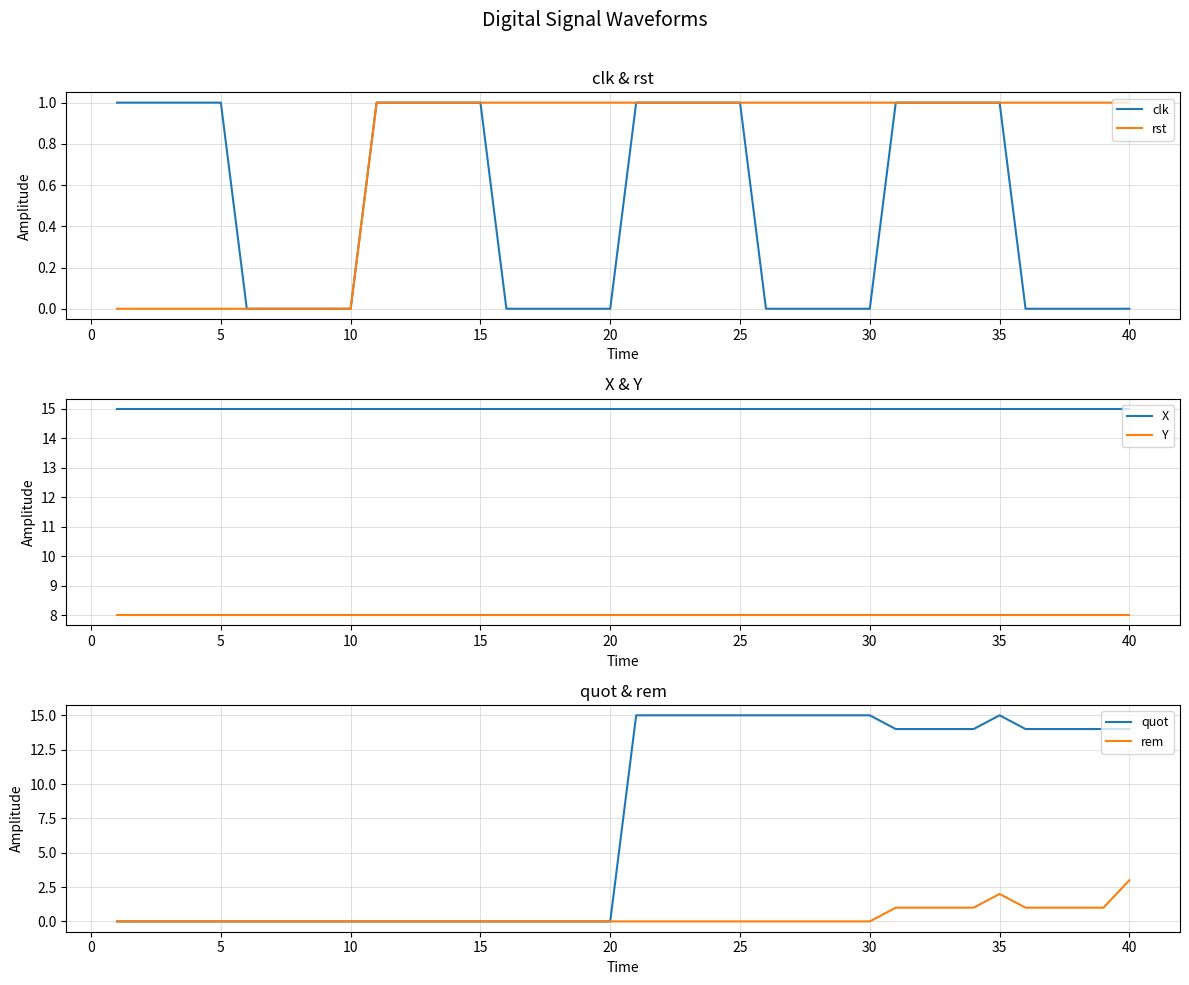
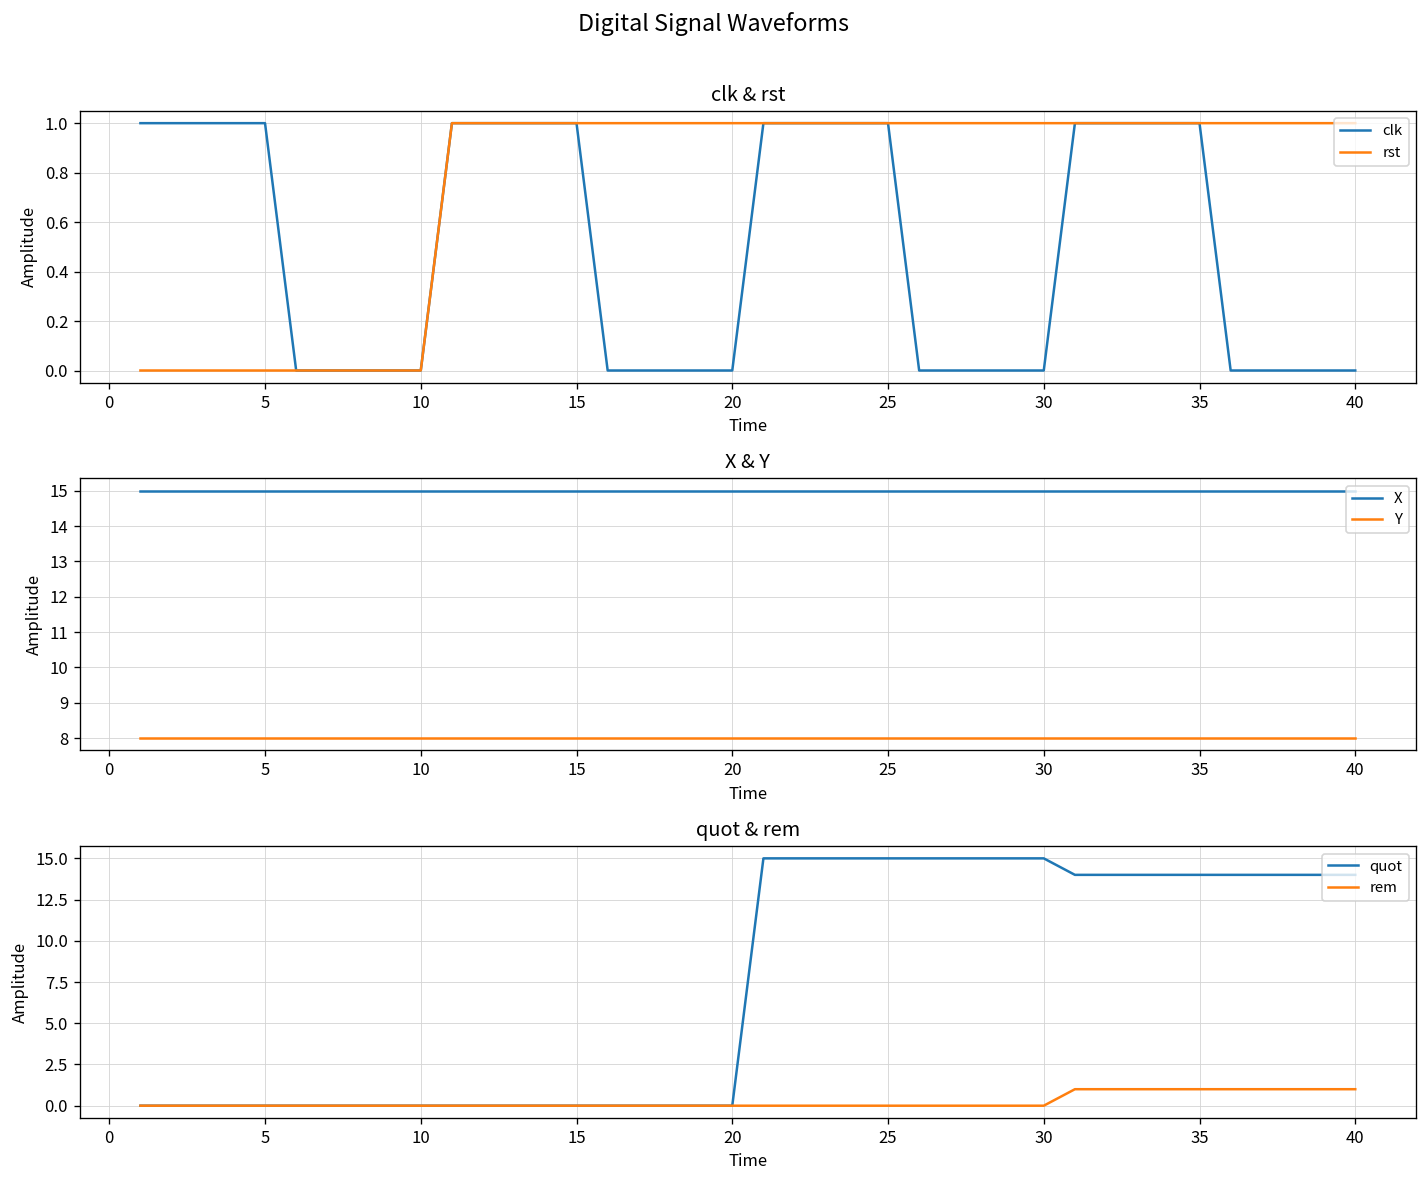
  {
    "clk & rst": {
      "clk": {
        "5": 1.00,
        "20": 0.00,
        "30": 0.00,
        "40": 0.00
      },
      "rst": {
        "5": 0.00,
        "20": 1.00,
        "30": 1.00
      }
    },
    "X & Y": {
      "X": {
        "5": 15.0,
        "10": 15.0,
        "15": 15.0,
        "20": 15.0,
        "25": 15.0,
        "30": 15.0,
        "35": 15.0
      },
      "Y": {
        "5": 8.0,
        "10": 8.0,
        "15": 8.0,
        "20": 8.0,
        "25": 8.0,
        "30": 8.0,
        "35": 8.0,
        "40": 8.0
      }
    },
    "quot & rem": {
      "quot": {
        "25": 15,
        "30": 15,
-       "35": 15
+       "35": 14
      },
      "rem": {
        "25": 0,
        "30": 0,
-       "35": 2,
-       "40": 3
+       "35": 1,
+       "40": 1
      }
    }
  }
